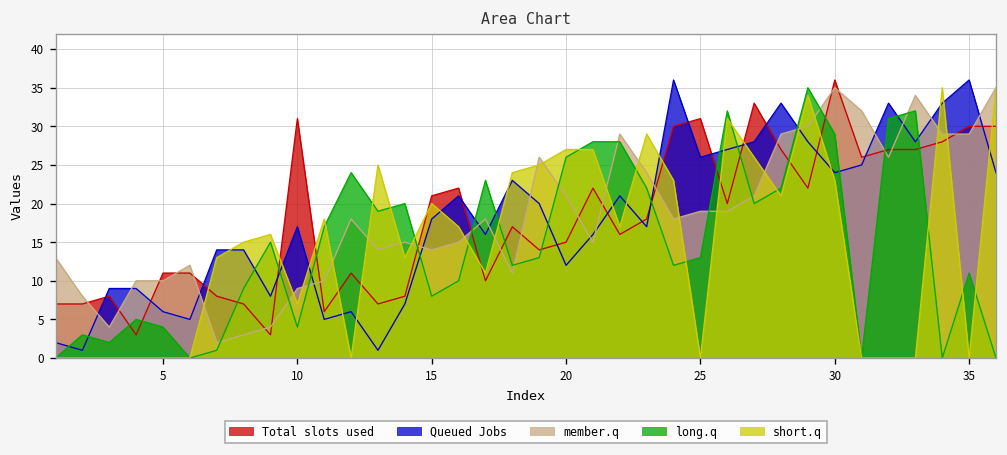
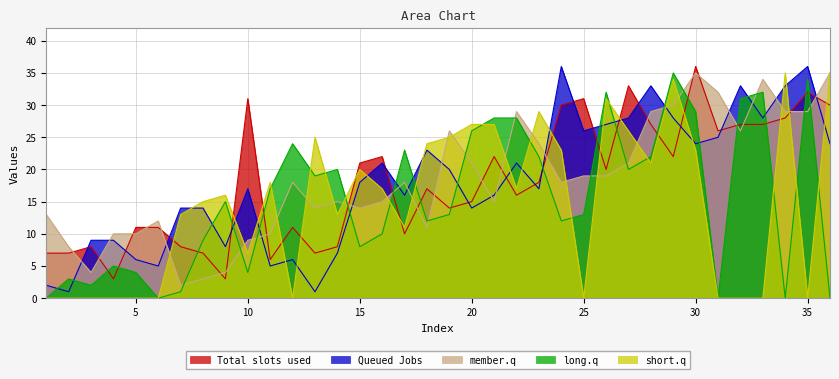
  {
    "Total slots used": {
      "5": 11,
      "10": 31,
      "15": 21,
      "20": 15,
      "25": 31,
      "30": 36,
-     "35": 30
+     "35": 32
    },
    "Queued Jobs": {
      "5": 6,
      "10": 17,
      "15": 18,
-     "20": 12,
+     "20": 14,
      "25": 26,
      "30": 24,
      "35": 36
    },
    "member.q": {
      "5": 10,
      "10": 9,
      "15": 14,
      "20": 21,
      "25": 19,
      "30": 35,
      "35": 29
    },
    "long.q": {
      "5": 4,
      "10": 4,
      "15": 8,
      "20": 26,
      "25": 13,
      "30": 29,
-     "35": 11
+     "35": 34
    },
    "short.q": {
      "5": 0,
      "10": 7,
      "15": 20,
      "20": 27,
      "25": 0,
      "30": 23,
      "35": 0
    }
  }
